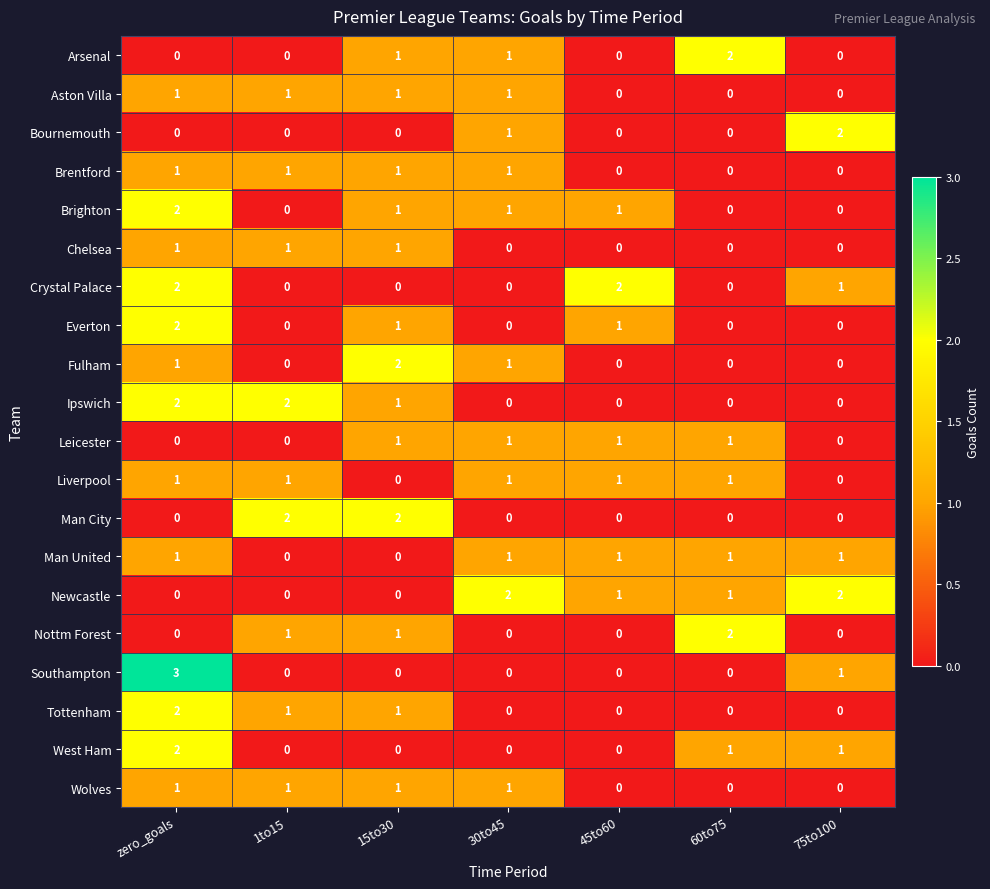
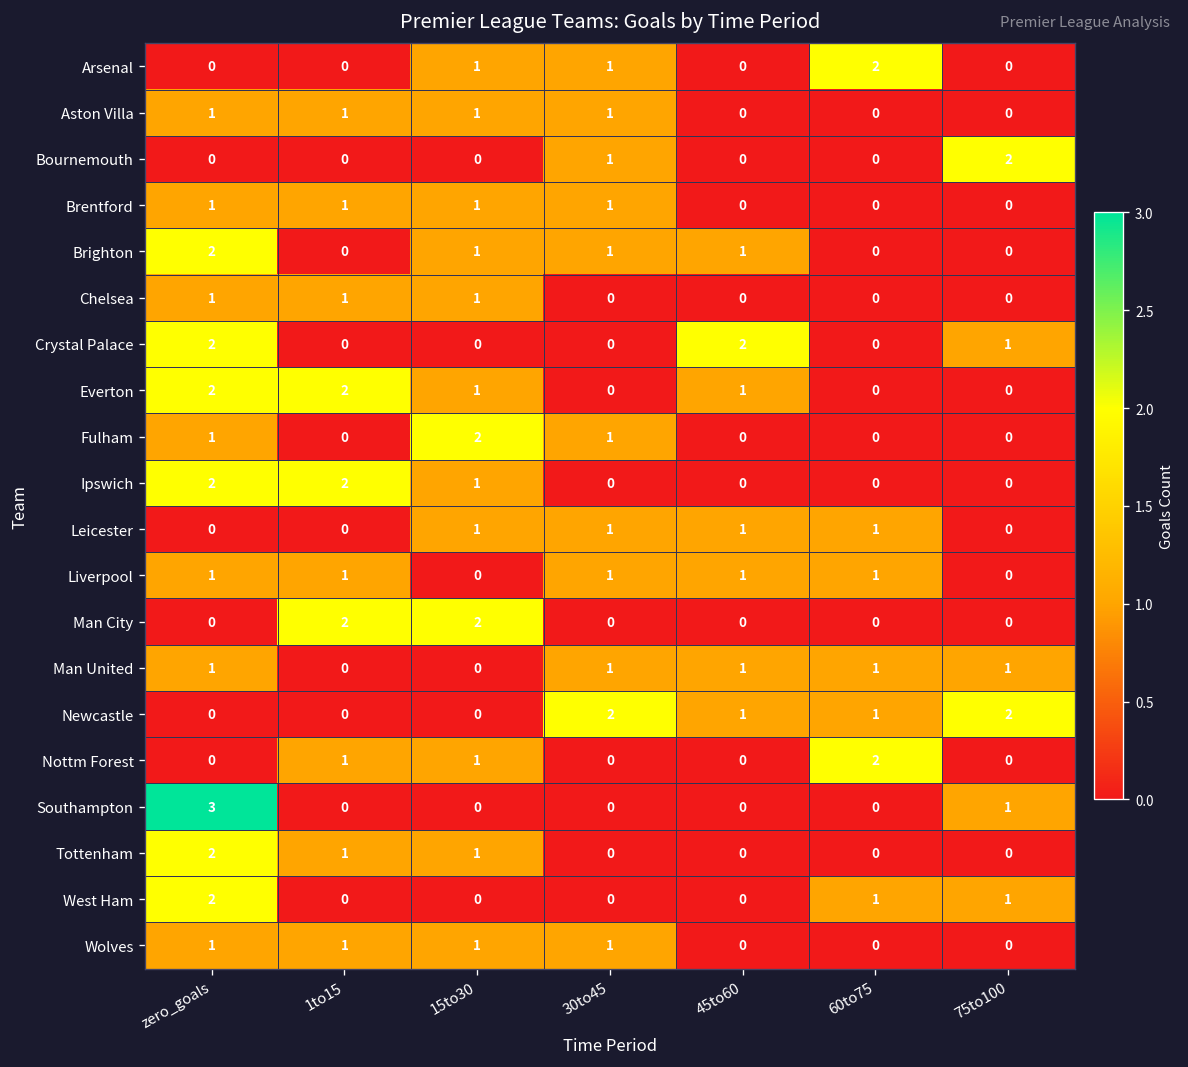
  {
    "Arsenal": {
      "zero_goals": 0,
      "1to15": 0,
      "15to30": 1,
      "30to45": 1,
      "45to60": 0,
      "60to75": 2,
      "75to100": 0
    },
    "Aston Villa": {
      "zero_goals": 1,
      "1to15": 1,
      "15to30": 1,
      "30to45": 1,
      "45to60": 0,
      "60to75": 0,
      "75to100": 0
    },
    "Bournemouth": {
      "zero_goals": 0,
      "1to15": 0,
      "15to30": 0,
      "30to45": 1,
      "45to60": 0,
      "60to75": 0,
      "75to100": 2
    },
    "Brentford": {
      "zero_goals": 1,
      "1to15": 1,
      "15to30": 1,
      "30to45": 1,
      "45to60": 0,
      "60to75": 0,
      "75to100": 0
    },
    "Brighton": {
      "zero_goals": 2,
      "1to15": 0,
      "15to30": 1,
      "30to45": 1,
      "45to60": 1,
      "60to75": 0,
      "75to100": 0
    },
    "Chelsea": {
      "zero_goals": 1,
      "1to15": 1,
      "15to30": 1,
      "30to45": 0,
      "45to60": 0,
      "60to75": 0,
      "75to100": 0
    },
    "Crystal Palace": {
      "zero_goals": 2,
      "1to15": 0,
      "15to30": 0,
      "30to45": 0,
      "45to60": 2,
      "60to75": 0,
      "75to100": 1
    },
    "Everton": {
      "zero_goals": 2,
-     "1to15": 0,
+     "1to15": 2,
      "15to30": 1,
      "30to45": 0,
      "45to60": 1,
      "60to75": 0,
      "75to100": 0
    },
    "Fulham": {
      "zero_goals": 1,
      "1to15": 0,
      "15to30": 2,
      "30to45": 1,
      "45to60": 0,
      "60to75": 0,
      "75to100": 0
    },
    "Ipswich": {
      "zero_goals": 2,
      "1to15": 2,
      "15to30": 1,
      "30to45": 0,
      "45to60": 0,
      "60to75": 0,
      "75to100": 0
    },
    "Leicester": {
      "zero_goals": 0,
      "1to15": 0,
      "15to30": 1,
      "30to45": 1,
      "45to60": 1,
      "60to75": 1,
      "75to100": 0
    },
    "Liverpool": {
      "zero_goals": 1,
      "1to15": 1,
      "15to30": 0,
      "30to45": 1,
      "45to60": 1,
      "60to75": 1,
      "75to100": 0
    },
    "Man City": {
      "zero_goals": 0,
      "1to15": 2,
      "15to30": 2,
      "30to45": 0,
      "45to60": 0,
      "60to75": 0,
      "75to100": 0
    },
    "Man United": {
      "zero_goals": 1,
      "1to15": 0,
      "15to30": 0,
      "30to45": 1,
      "45to60": 1,
      "60to75": 1,
      "75to100": 1
    },
    "Newcastle": {
      "zero_goals": 0,
      "1to15": 0,
      "15to30": 0,
      "30to45": 2,
      "45to60": 1,
      "60to75": 1,
      "75to100": 2
    },
    "Nottm Forest": {
      "zero_goals": 0,
      "1to15": 1,
      "15to30": 1,
      "30to45": 0,
      "45to60": 0,
      "60to75": 2,
      "75to100": 0
    },
    "Southampton": {
      "zero_goals": 3,
      "1to15": 0,
      "15to30": 0,
      "30to45": 0,
      "45to60": 0,
      "60to75": 0,
      "75to100": 1
    },
    "Tottenham": {
      "zero_goals": 2,
      "1to15": 1,
      "15to30": 1,
      "30to45": 0,
      "45to60": 0,
      "60to75": 0,
      "75to100": 0
    },
    "West Ham": {
      "zero_goals": 2,
      "1to15": 0,
      "15to30": 0,
      "30to45": 0,
      "45to60": 0,
      "60to75": 1,
      "75to100": 1
    },
    "Wolves": {
      "zero_goals": 1,
      "1to15": 1,
      "15to30": 1,
      "30to45": 1,
      "45to60": 0,
      "60to75": 0,
      "75to100": 0
    }
  }
